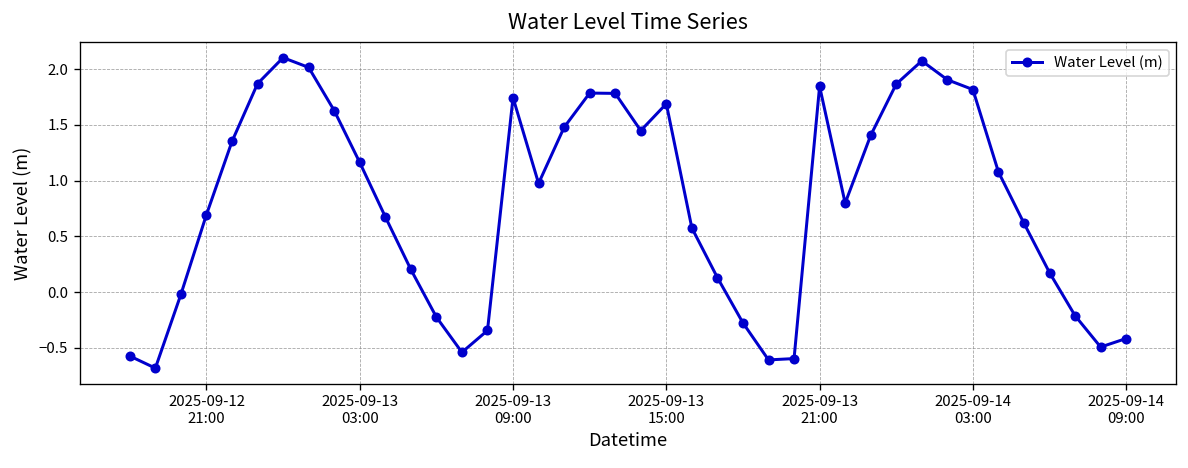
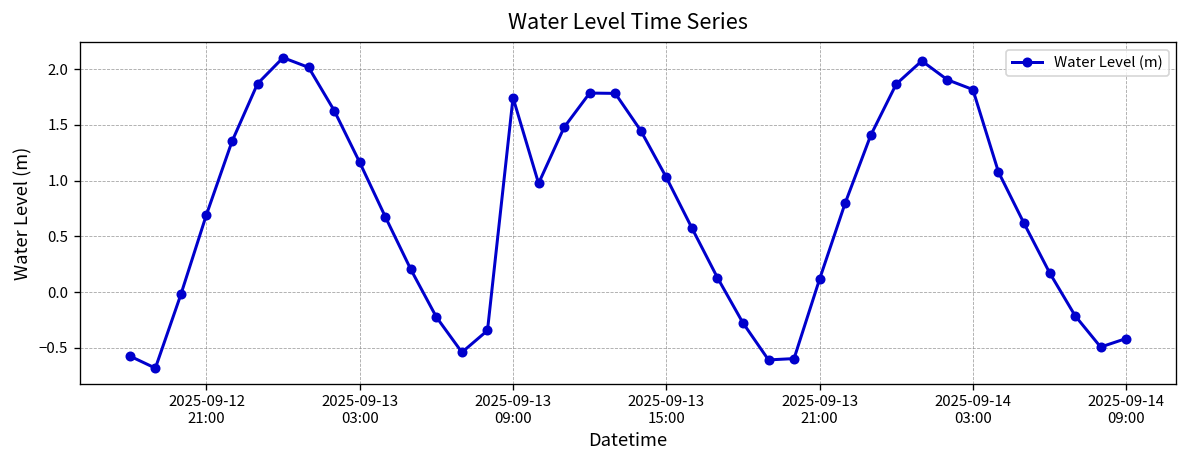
  {
    "2025-09-12 21:00": 0.7,
    "2025-09-13 03:00": 1.2,
    "2025-09-13 09:00": 1.7,
-   "2025-09-13 15:00": 1.7,
-   "2025-09-13 21:00": 1.8,
+   "2025-09-13 15:00": 1.0,
+   "2025-09-13 21:00": 0.1,
    "2025-09-14 03:00": 1.8,
    "2025-09-14 09:00": -0.4
  }
